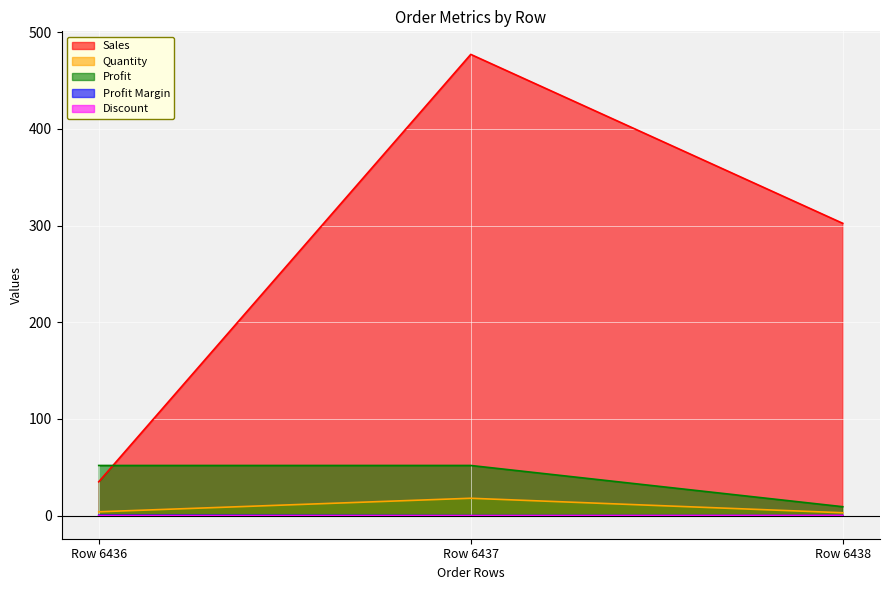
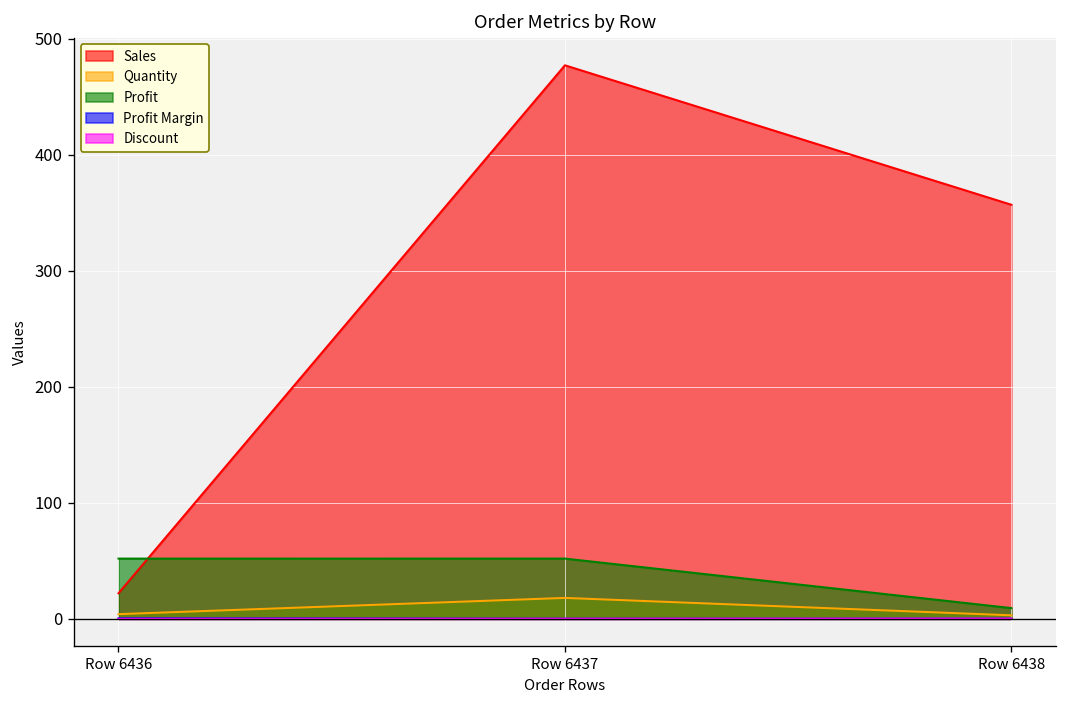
  {
    "Sales": {
-     "Row 6436": 40,
+     "Row 6436": 20,
      "Row 6437": 480,
-     "Row 6438": 300
+     "Row 6438": 360
    },
    "Quantity": {
      "Row 6436": 0,
      "Row 6437": 20,
      "Row 6438": 0
    },
    "Profit": {
      "Row 6436": 50,
      "Row 6437": 50,
      "Row 6438": 10
    }
  }
